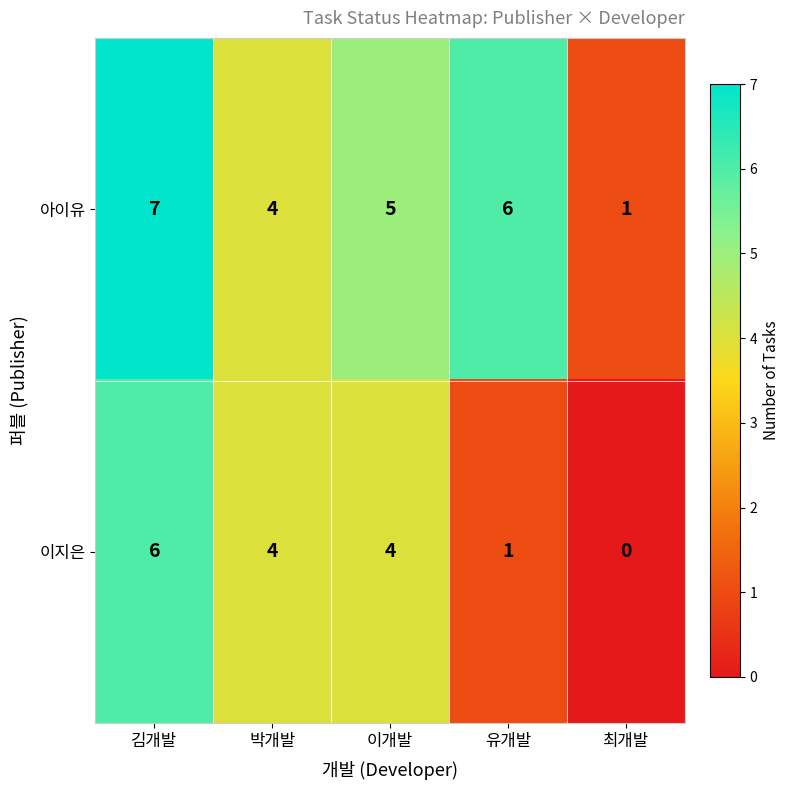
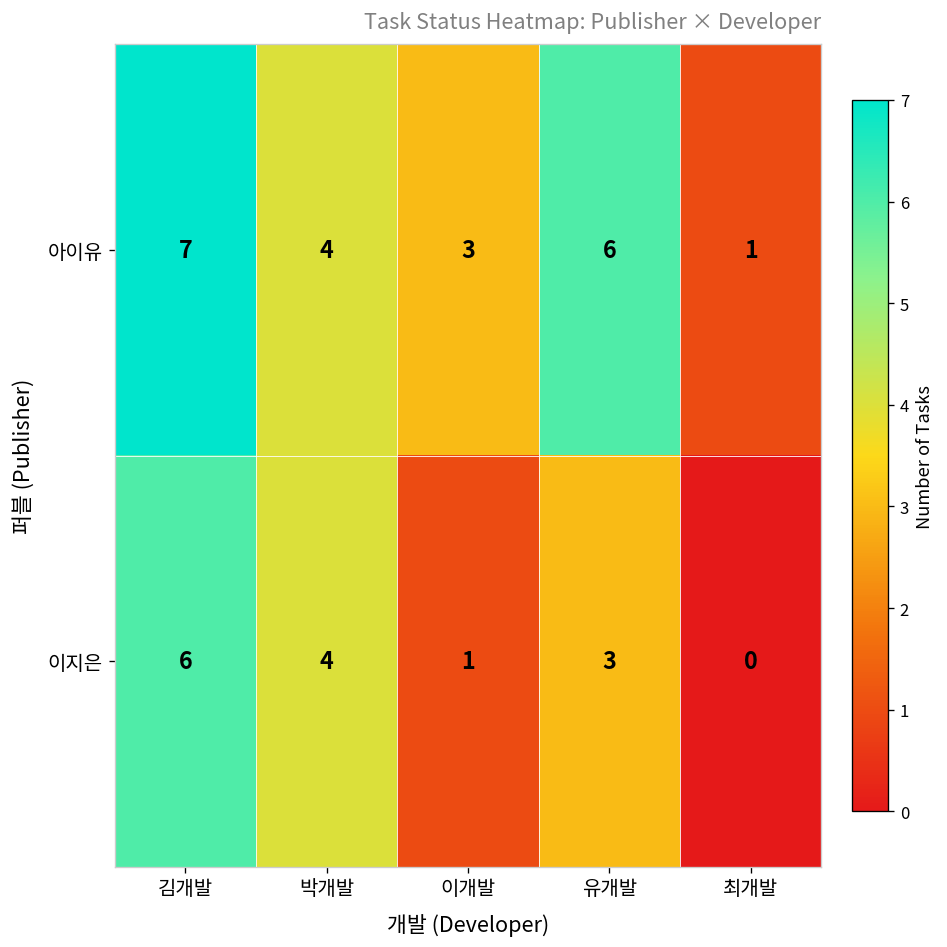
  {
    "아이유": {
      "김개발": 7,
      "박개발": 4,
-     "이개발": 5,
+     "이개발": 3,
      "유개발": 6,
      "최개발": 1
    },
    "이지은": {
      "김개발": 6,
      "박개발": 4,
-     "이개발": 4,
-     "유개발": 1,
+     "이개발": 1,
+     "유개발": 3,
      "최개발": 0
    }
  }
